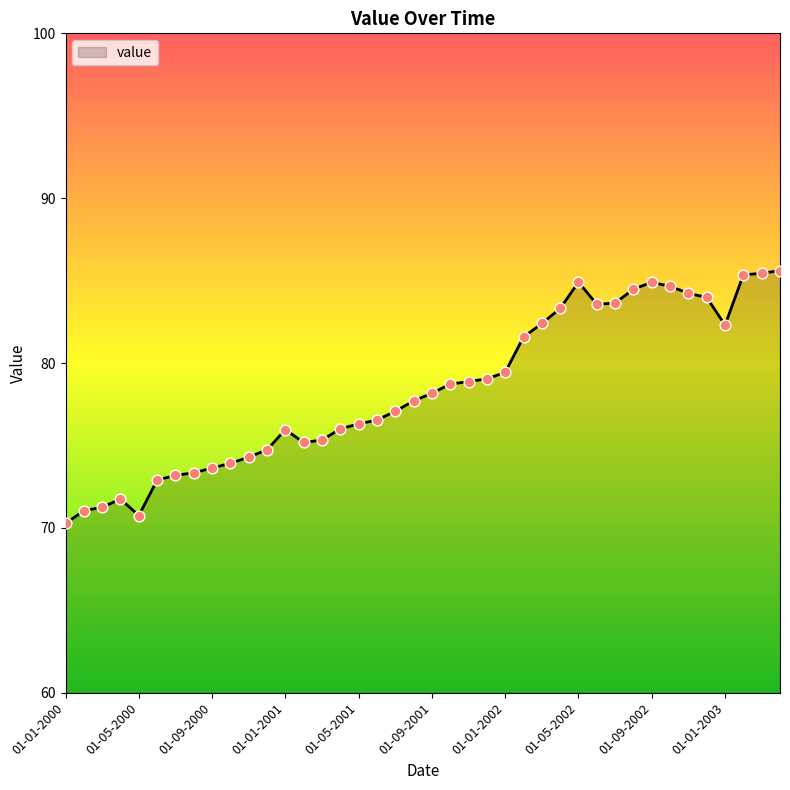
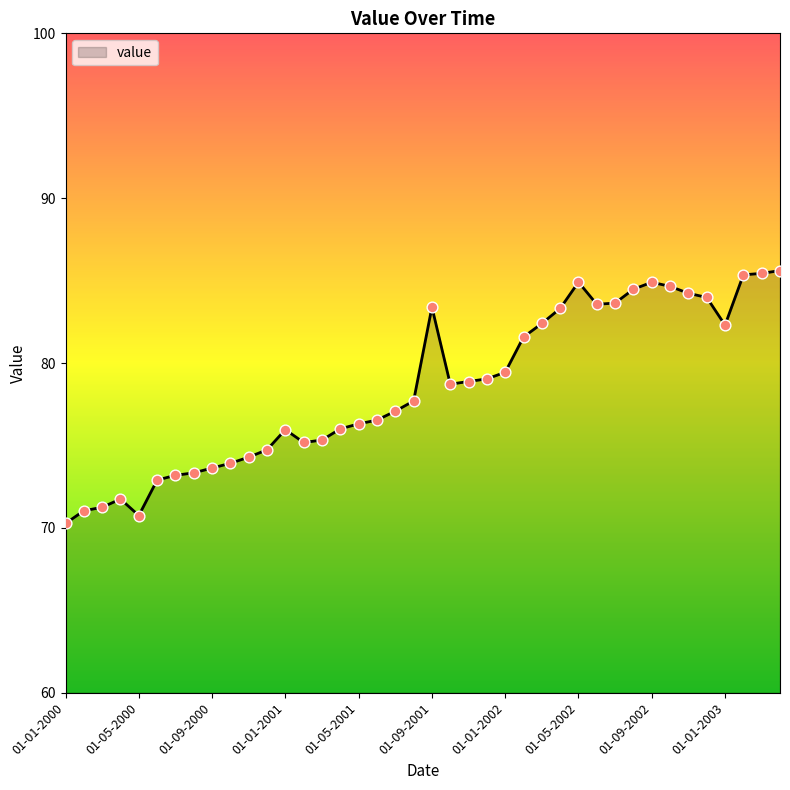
  {
    "01-01-2000": 70.3,
    "01-05-2000": 70.8,
    "01-09-2000": 73.6,
    "01-01-2001": 76.0,
    "01-05-2001": 76.3,
-   "01-09-2001": 78.2,
+   "01-09-2001": 83.4,
    "01-01-2002": 79.4,
    "01-05-2002": 84.9,
    "01-09-2002": 84.9,
    "01-01-2003": 82.3
  }
